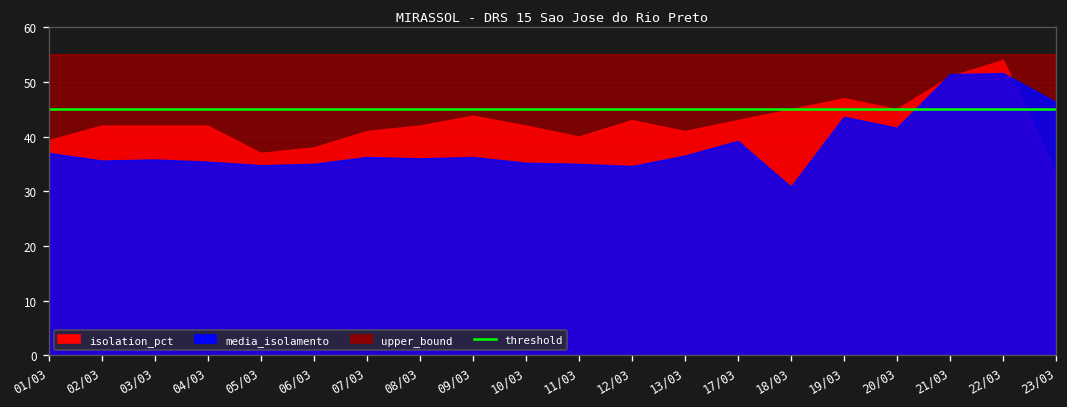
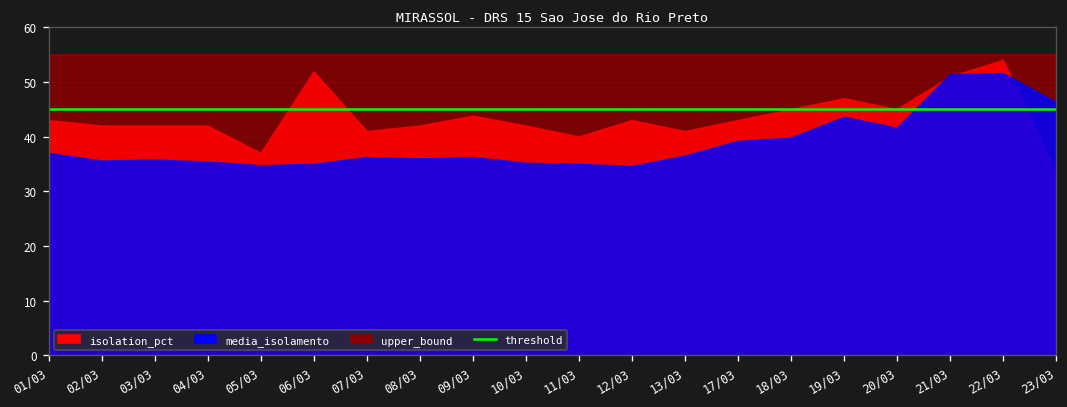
  {
    "threshold": {
      "01/03": 45,
      "02/03": 45,
      "03/03": 45,
      "04/03": 45,
      "05/03": 45,
      "06/03": 45,
      "07/03": 45,
      "08/03": 45,
      "09/03": 45,
      "10/03": 45,
      "11/03": 45,
      "12/03": 45,
      "13/03": 45,
      "17/03": 45,
      "19/03": 45,
      "21/03": 45,
      "22/03": 45,
      "23/03": 45
    },
    "upper_bound": {
      "01/03": 55,
      "02/03": 55,
      "03/03": 55,
      "04/03": 55,
      "05/03": 55,
      "06/03": 55,
      "07/03": 55,
      "08/03": 55,
      "09/03": 55,
      "10/03": 55,
      "11/03": 55,
      "12/03": 55,
      "13/03": 55,
      "17/03": 55,
      "18/03": 55,
      "19/03": 55,
      "20/03": 55,
      "21/03": 55,
      "22/03": 55,
      "23/03": 55
    },
    "isolation_pct": {
-     "01/03": 39,
+     "01/03": 43,
      "02/03": 42,
      "03/03": 42,
      "04/03": 42,
      "05/03": 37,
-     "06/03": 38,
+     "06/03": 52,
      "07/03": 41,
      "08/03": 42,
      "09/03": 44,
      "10/03": 42,
      "11/03": 40,
      "12/03": 43,
      "13/03": 41,
      "17/03": 43,
      "19/03": 47,
      "22/03": 54,
      "23/03": 34
    },
    "media_isolamento": {
      "01/03": 37,
      "02/03": 36,
      "03/03": 36,
      "04/03": 35,
      "05/03": 35,
      "06/03": 35,
      "07/03": 36,
      "08/03": 36,
      "09/03": 36,
      "10/03": 35,
      "11/03": 35,
      "12/03": 35,
      "13/03": 37,
      "17/03": 39,
-     "18/03": 31,
+     "18/03": 40,
      "19/03": 44,
      "20/03": 42,
      "22/03": 52,
      "23/03": 46
    }
  }
